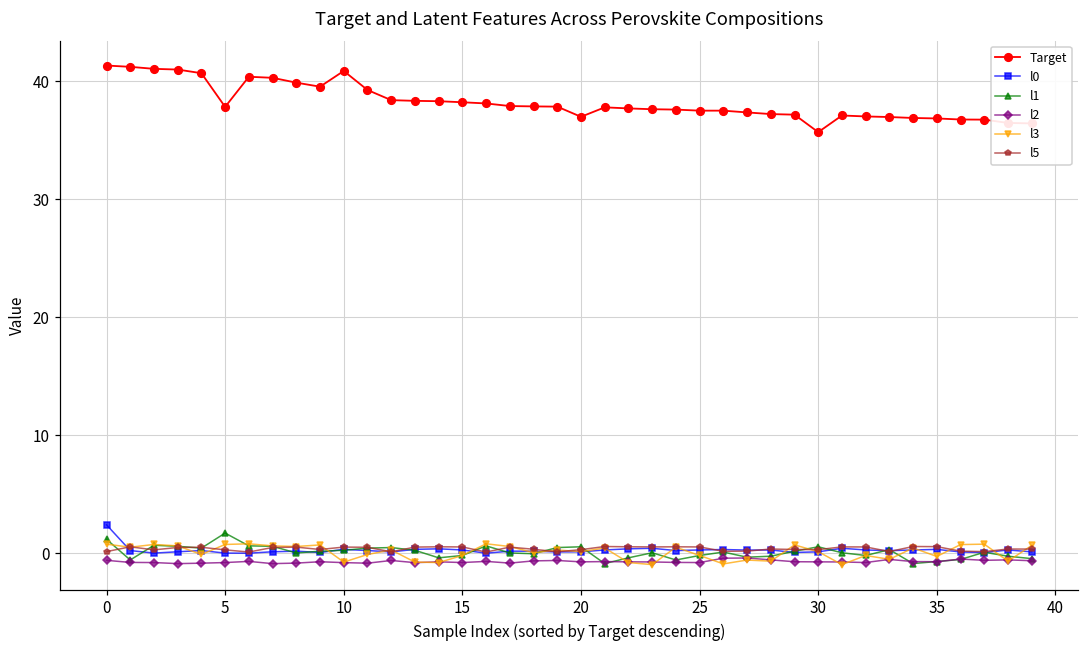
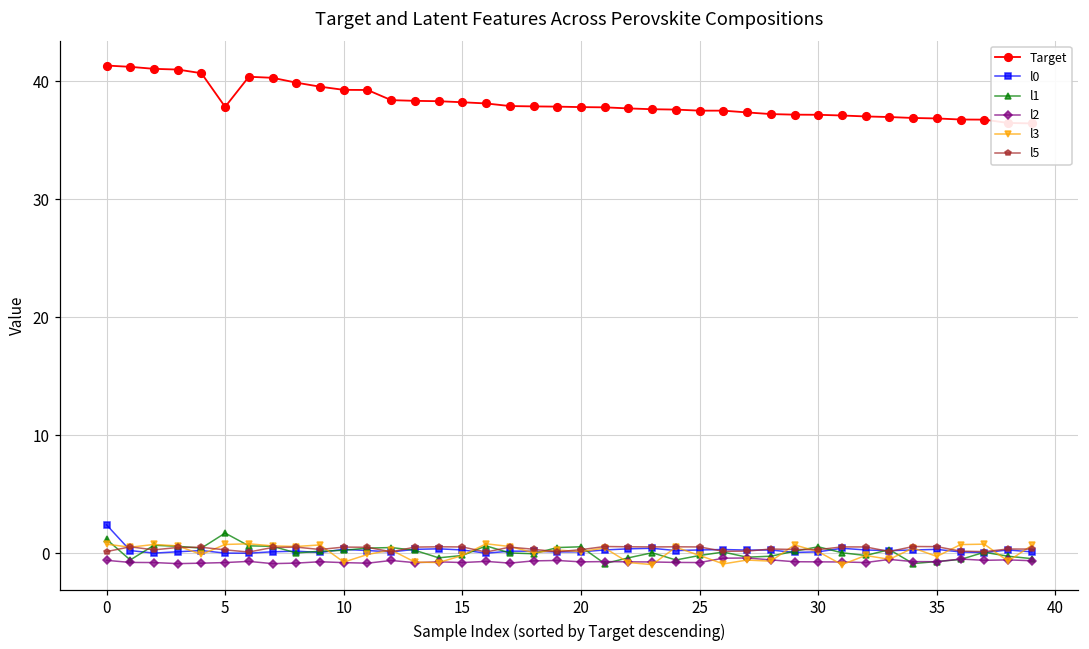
  {
    "Target": {
      "0": 41.3,
      "5": 37.8,
-     "10": 40.9,
+     "10": 39.3,
      "15": 38.2,
-     "20": 37.0,
+     "20": 37.8,
      "25": 37.5,
-     "30": 35.7,
+     "30": 37.1,
      "35": 36.8
    },
    "l0": {
      "0": 2.4,
      "5": 0.0,
      "15": 0.3,
      "25": 0.3
    },
    "l1": {
      "0": 1.2,
      "5": 1.7,
      "20": 0.6,
      "30": 0.6
    },
    "l2": {
      "0": -0.6,
      "5": -0.8,
      "15": -0.8,
      "20": -0.7,
      "25": -0.8,
      "30": -0.7
    },
    "l3": {
      "0": 0.8,
      "5": 0.8,
      "35": -0.3
    },
    "l5": {
      "0": 0.2,
      "5": 0.3,
      "15": 0.6,
      "25": 0.6
    }
  }
